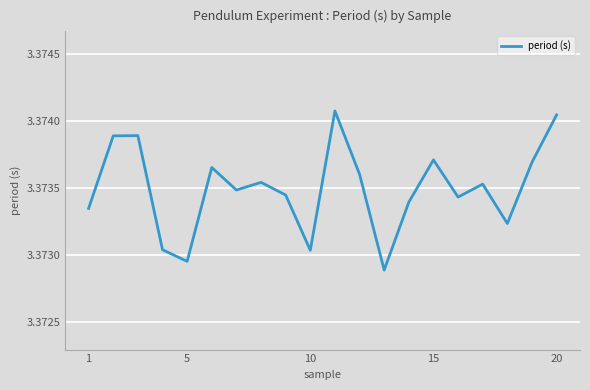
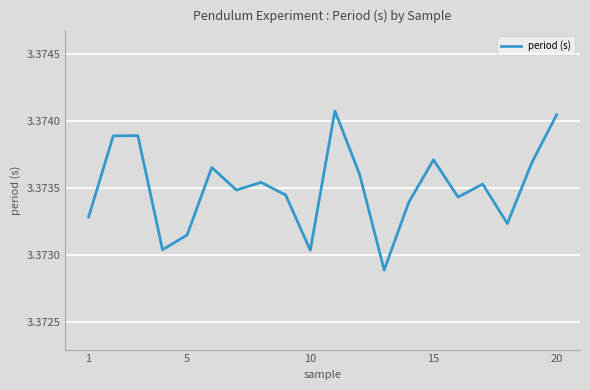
  {
-   "1": 3.37334,
-   "5": 3.37295,
+   "1": 3.37328,
+   "5": 3.37315,
    "10": 3.37303,
    "15": 3.37371,
    "20": 3.37404
  }
